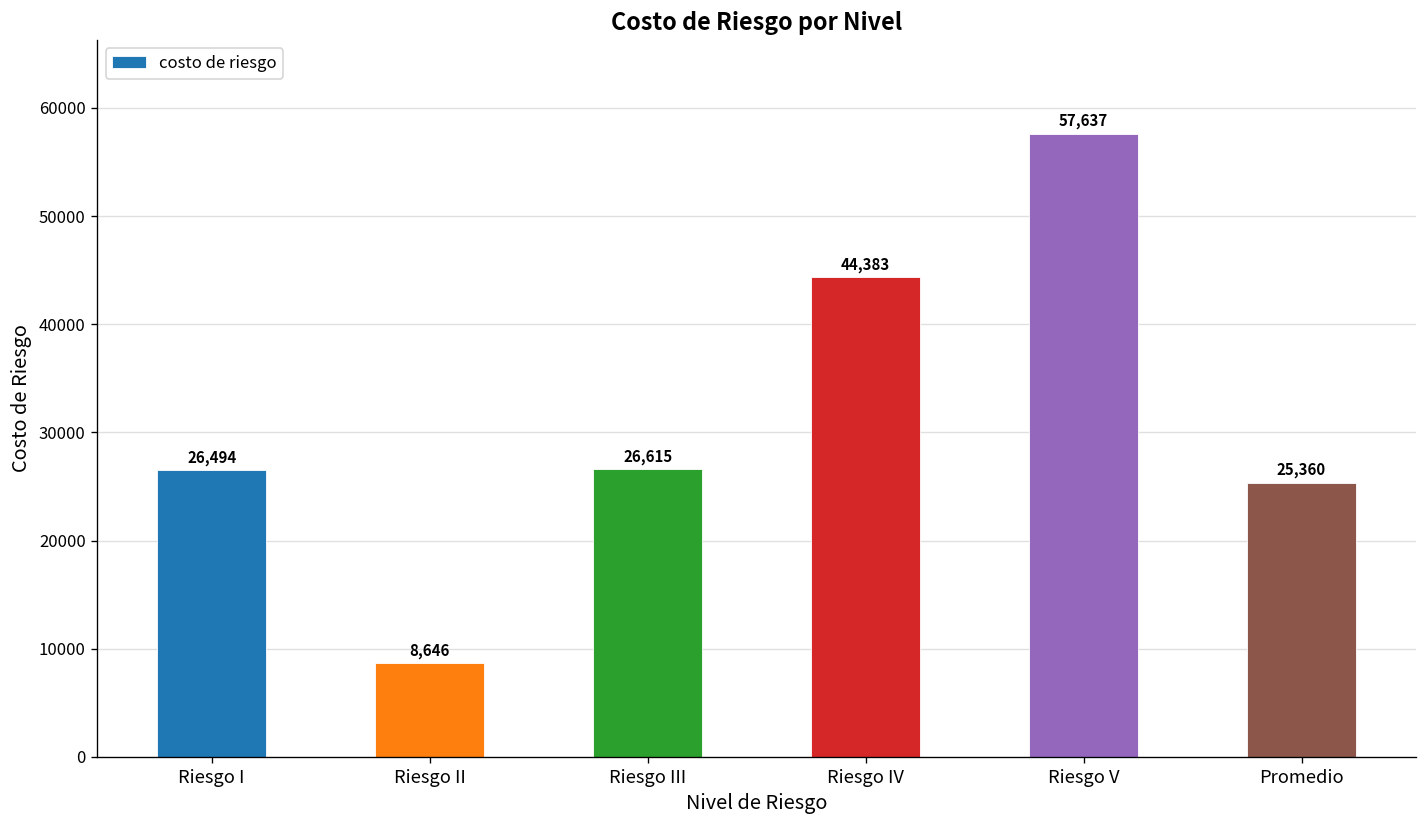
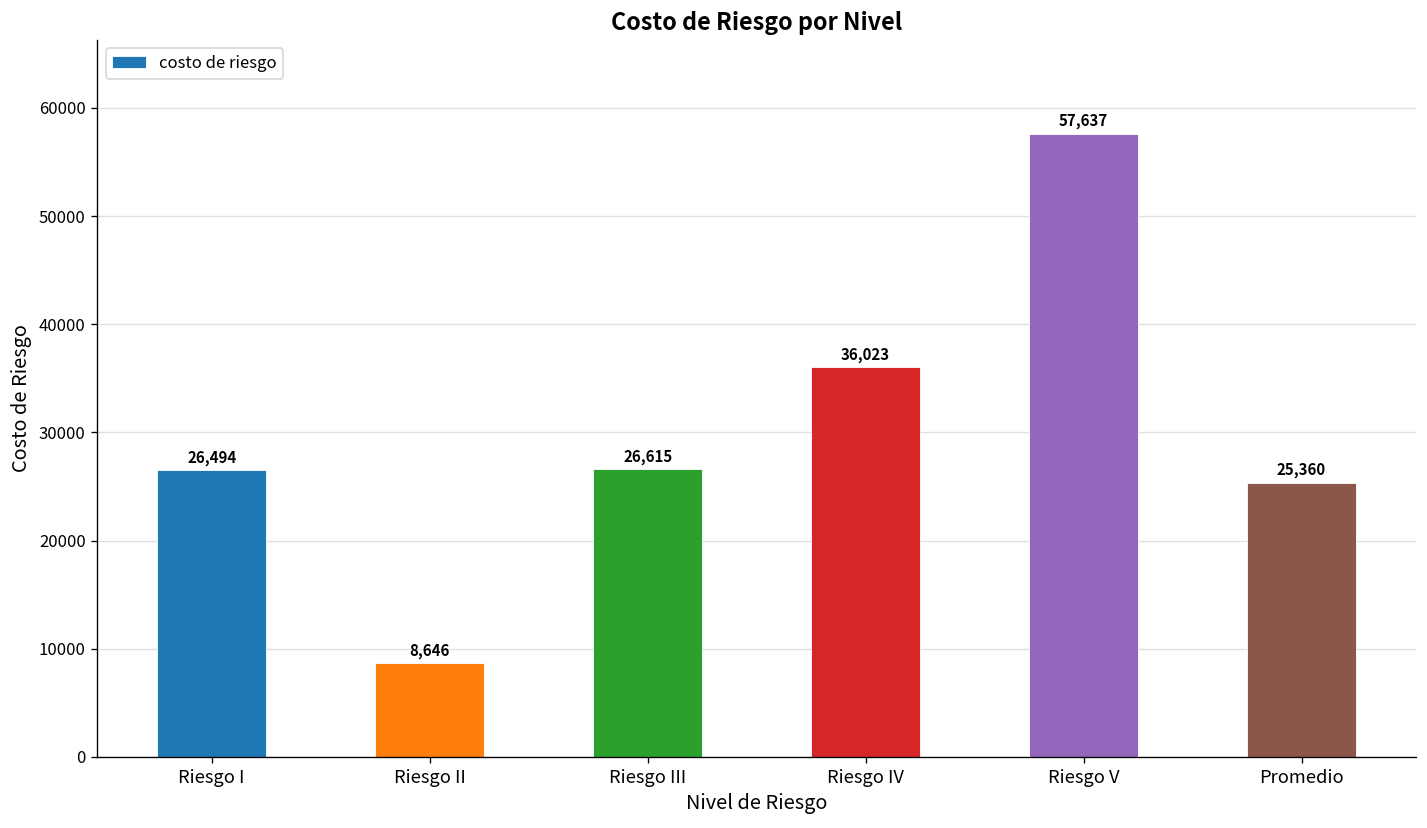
  {
    "Riesgo I": "26,494",
    "Riesgo II": "8,646",
    "Riesgo III": "26,615",
-   "Riesgo IV": "44,383",
+   "Riesgo IV": "36,023",
    "Riesgo V": "57,637",
    "Promedio": "25,360"
  }
